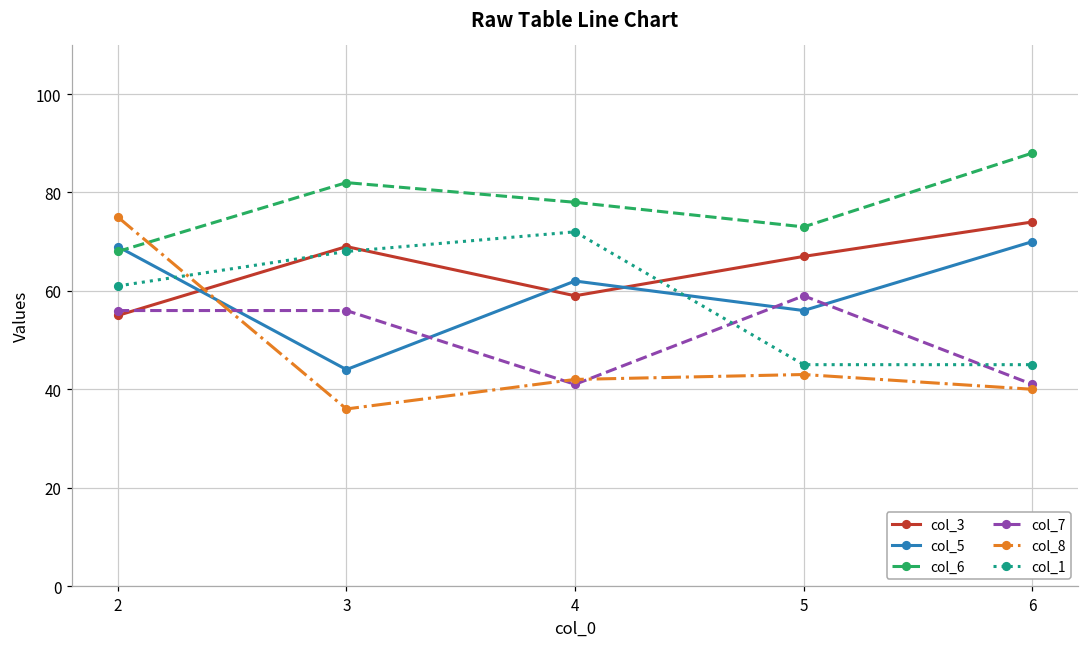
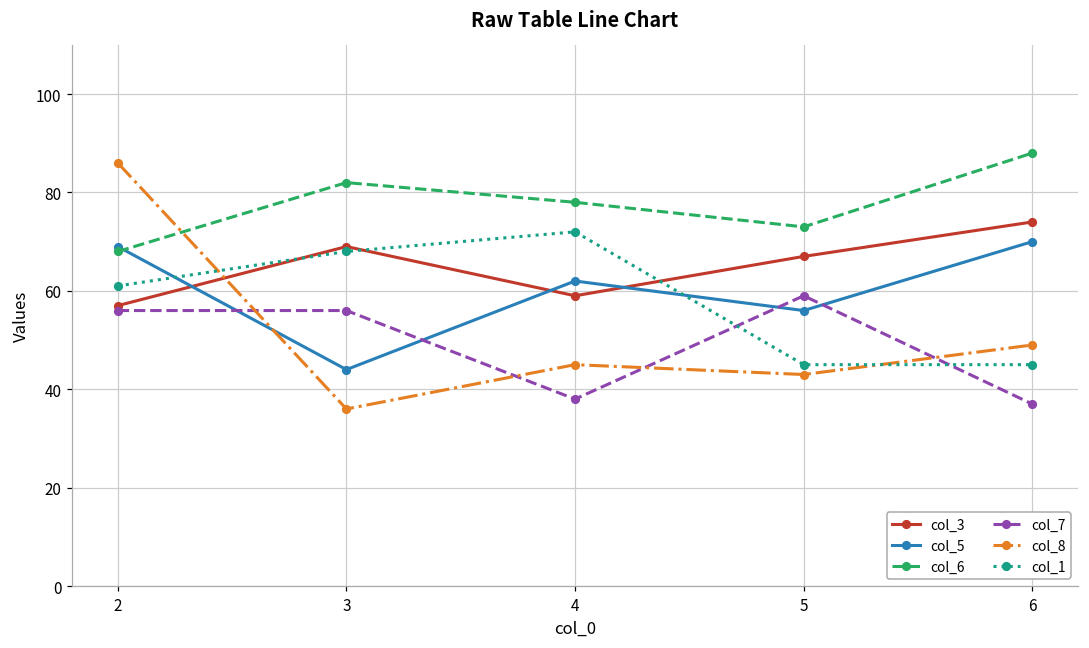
  {
    "col_3": {
-     "2": 55,
+     "2": 57,
      "3": 69,
      "4": 59,
      "5": 67,
      "6": 74
    },
    "col_5": {
      "2": 69,
      "3": 44,
      "4": 62,
      "5": 56,
      "6": 70
    },
    "col_7": {
      "2": 56,
      "3": 56,
-     "4": 41,
+     "4": 38,
      "5": 59,
-     "6": 41
+     "6": 37
    },
    "col_8": {
-     "2": 75,
+     "2": 86,
      "3": 36,
-     "4": 42,
+     "4": 45,
      "5": 43,
-     "6": 40
+     "6": 49
    }
  }
